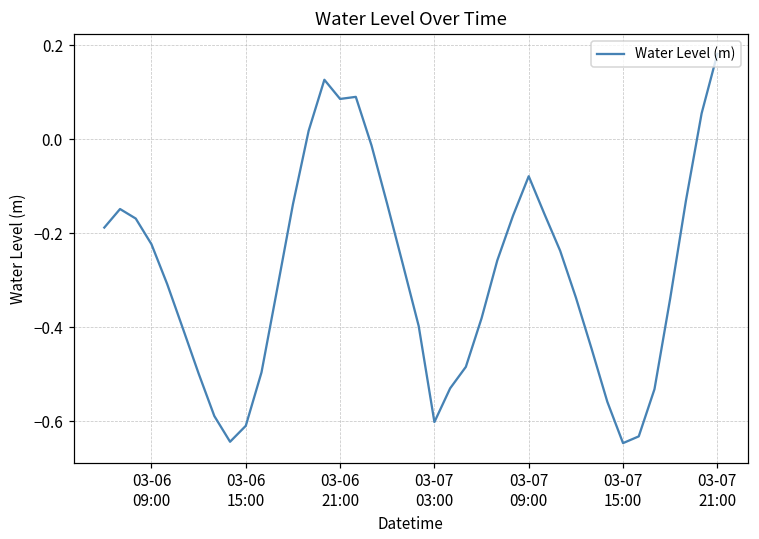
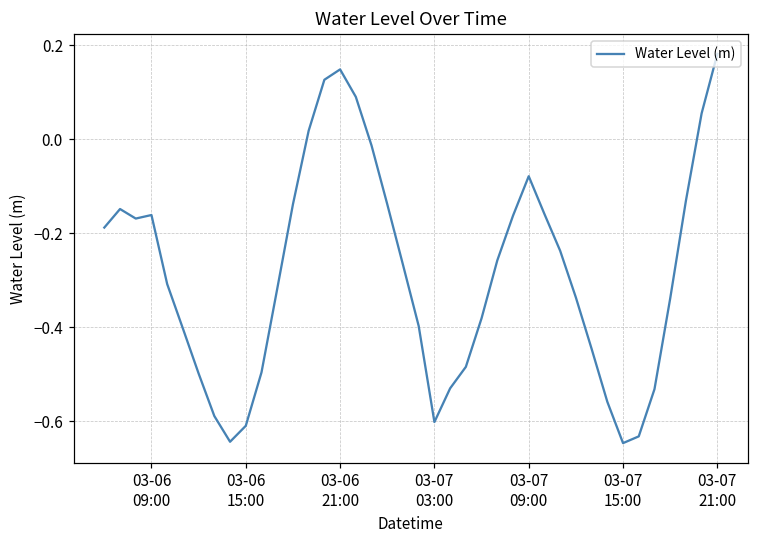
  {
-   "03-06 09:00": -0.22,
+   "03-06 09:00": -0.16,
    "03-06 15:00": -0.61,
-   "03-06 21:00": 0.09,
+   "03-06 21:00": 0.15,
    "03-07 03:00": -0.60,
    "03-07 09:00": -0.08,
    "03-07 15:00": -0.65
  }
